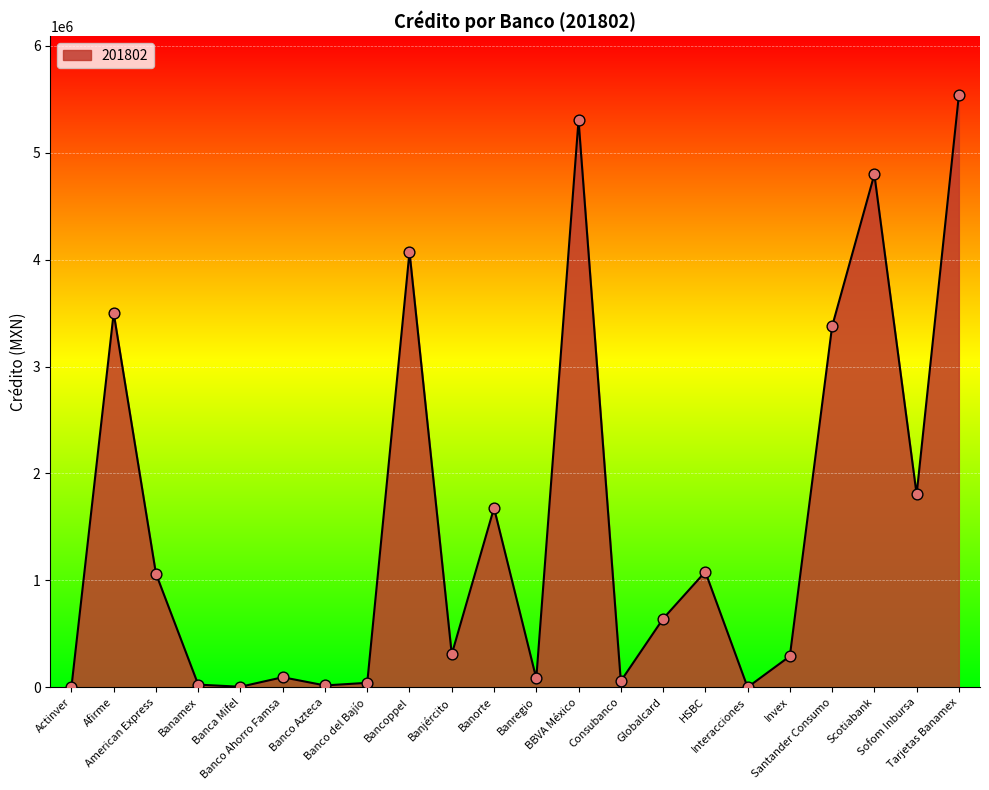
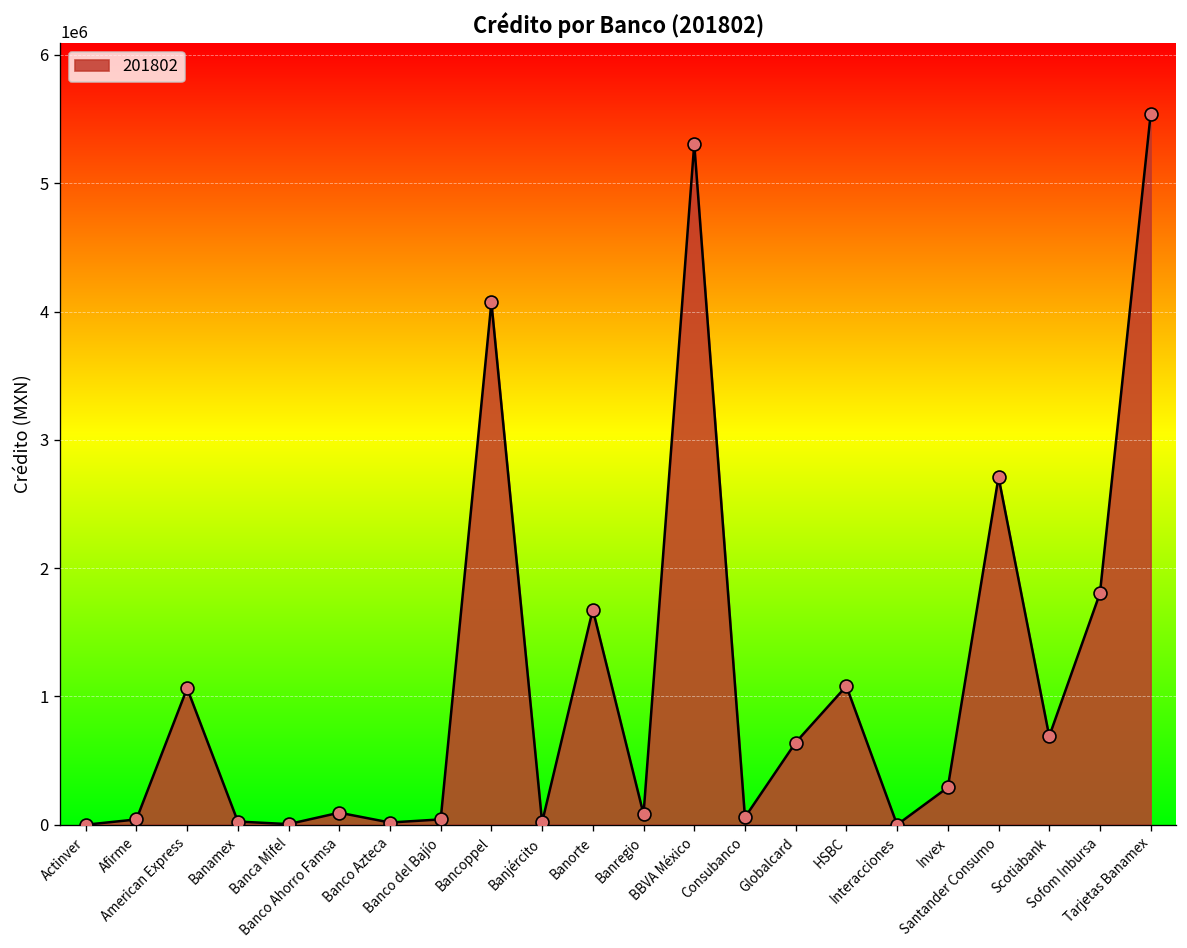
  {
    "Actinver": 0,
-   "Afirme": 3500000,
+   "Afirme": 40000,
    "American Express": 1060000,
    "Banamex": 20000,
    "Banca Mifel": 0,
    "Banco Ahorro Famsa": 90000,
    "Banco Azteca": 20000,
    "Banco del Bajío": 40000,
    "Bancoppel": 4070000,
-   "Banjército": 310000,
+   "Banjército": 20000,
    "Banorte": 1680000,
    "Banregio": 80000,
    "BBVA México": 5310000,
    "Consubanco": 60000,
    "Globalcard": 640000,
    "HSBC": 1080000,
    "Interacciones": 0,
    "Invex": 290000,
-   "Santander Consumo": 3380000,
-   "Scotiabank": 4800000,
+   "Santander Consumo": 2710000,
+   "Scotiabank": 690000,
    "Sofom Inbursa": 1800000,
    "Tarjetas Banamex": 5540000
  }
